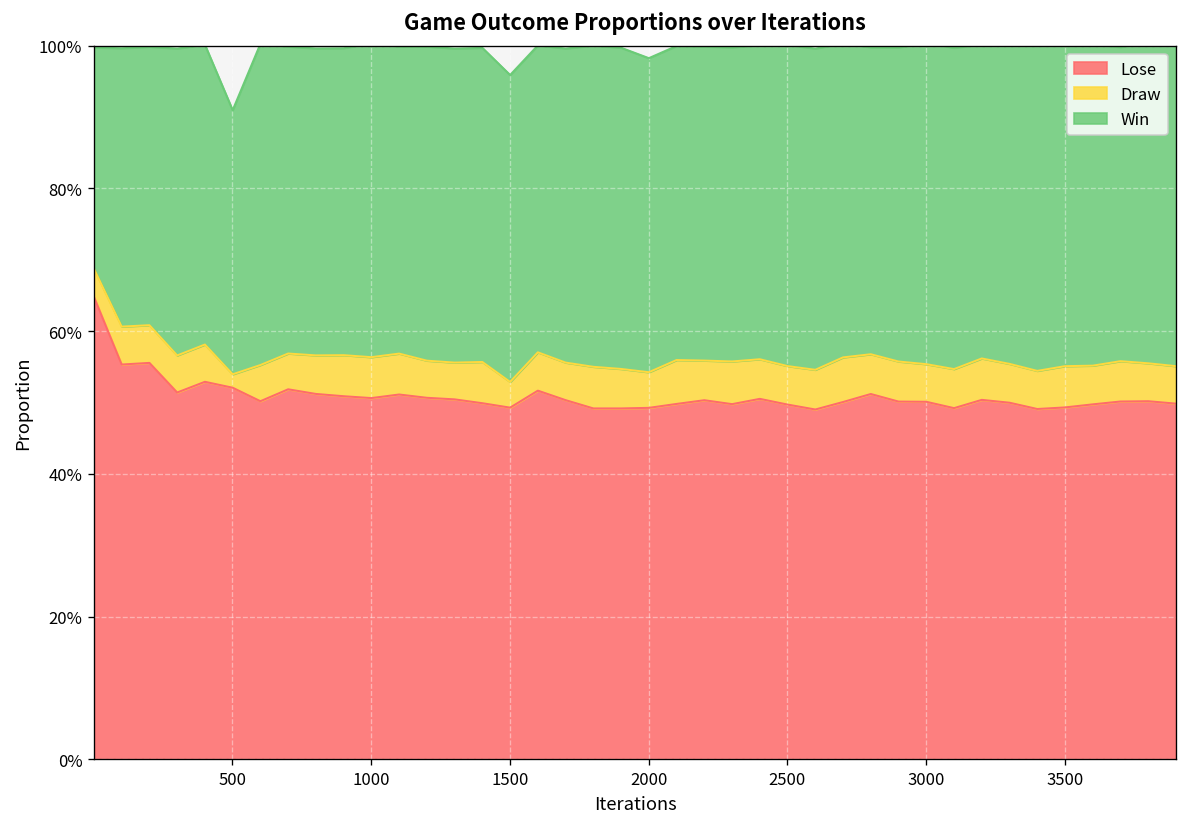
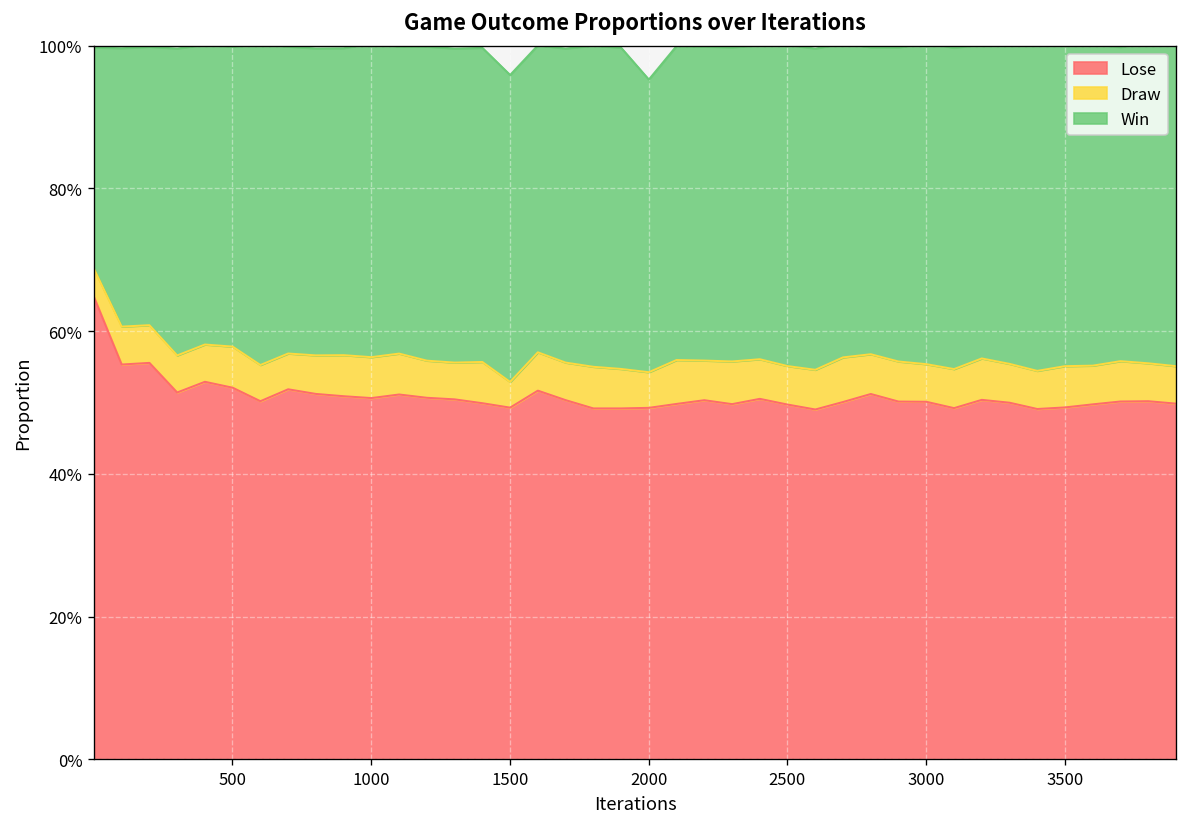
  {
    "Lose": {
      "500": "52%",
      "1000": "51%",
      "1500": "49%",
      "2000": "49%",
      "2500": "50%",
      "3000": "50%",
      "3500": "49%"
    },
    "Draw": {
-     "500": "2%",
+     "500": "6%",
      "1000": "6%",
      "1500": "4%",
      "2000": "5%",
      "2500": "5%",
      "3000": "5%",
      "3500": "6%"
    },
    "Win": {
-     "500": "37%",
+     "500": "42%",
      "1500": "43%",
-     "2000": "44%",
+     "2000": "41%",
      "2500": "45%",
      "3500": "45%"
    }
  }
